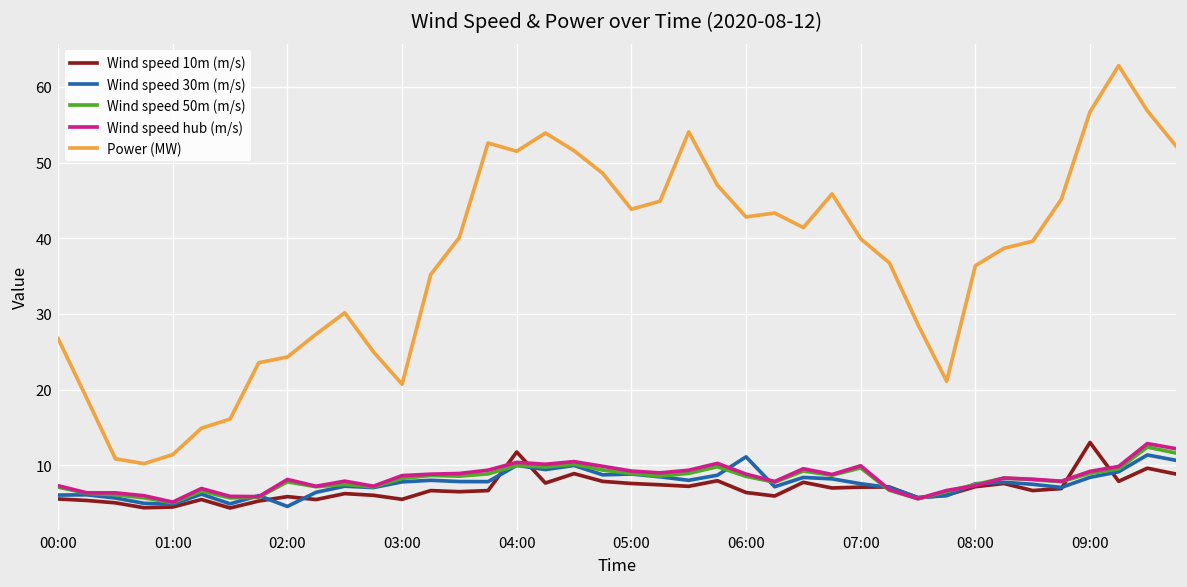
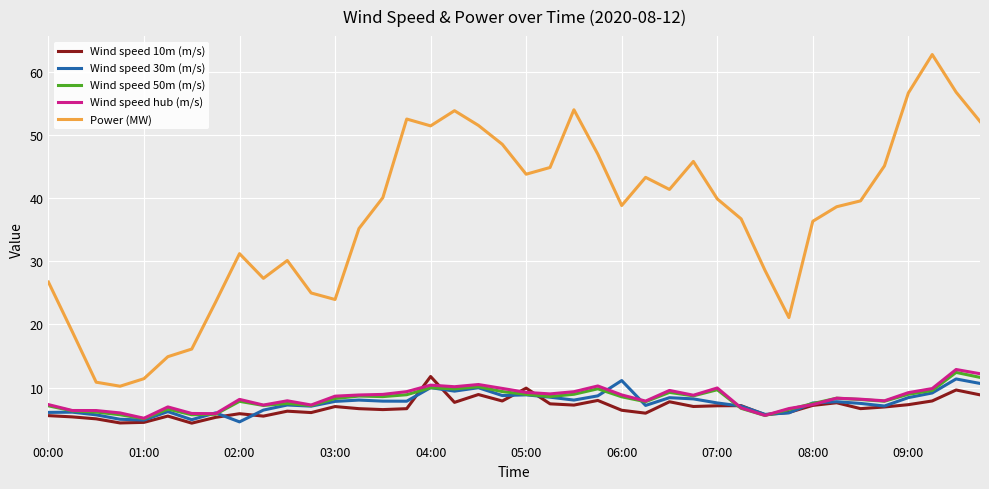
  {
    "Wind speed 10m (m/s)": {
      "00:00": 6,
      "02:00": 6,
-     "03:00": 5,
+     "03:00": 7,
      "04:00": 12,
-     "05:00": 8,
+     "05:00": 10,
      "06:00": 6,
      "07:00": 7,
-     "09:00": 13
+     "09:00": 7
    },
    "Wind speed 30m (m/s)": {
      "00:00": 6,
      "02:00": 5,
      "03:00": 8,
      "06:00": 11,
      "07:00": 8,
      "09:00": 8
    },
    "Wind speed hub (m/s)": {
      "04:00": 10
    },
    "Power (MW)": {
      "00:00": 27,
      "01:00": 11,
-     "02:00": 24,
-     "03:00": 21,
+     "02:00": 31,
+     "03:00": 24,
      "04:00": 51,
      "05:00": 44,
-     "06:00": 43,
+     "06:00": 39,
      "07:00": 40,
      "08:00": 36,
      "09:00": 57
    }
  }
